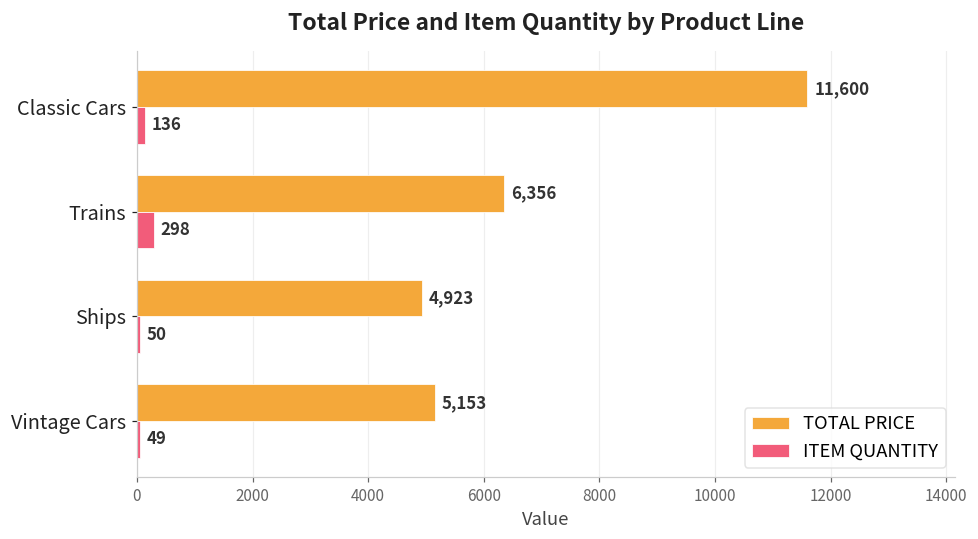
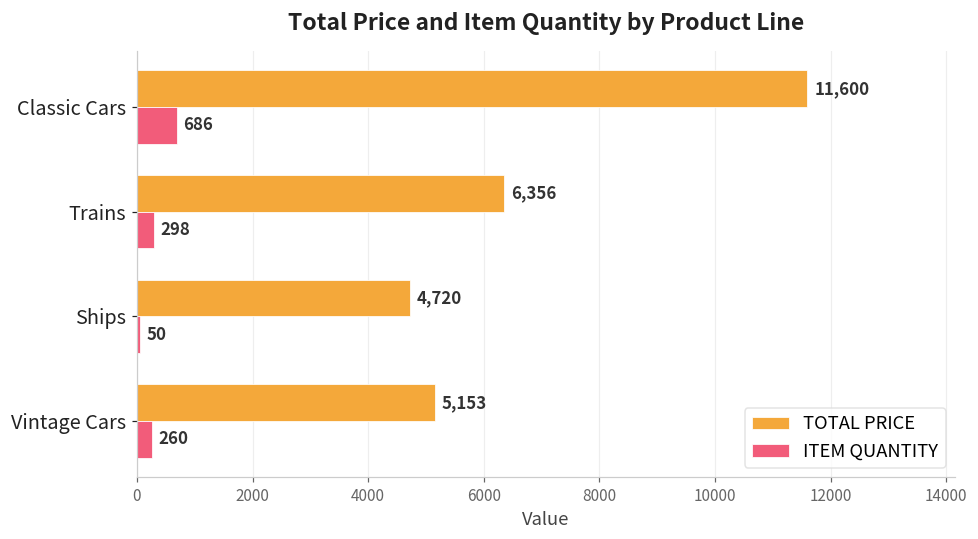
  {
    "TOTAL PRICE": {
      "Classic Cars": "11,600",
      "Trains": "6,356",
-     "Ships": "4,923",
+     "Ships": "4,720",
      "Vintage Cars": "5,153"
    },
    "ITEM QUANTITY": {
-     "Classic Cars": "136",
+     "Classic Cars": "686",
      "Trains": "298",
      "Ships": "50",
-     "Vintage Cars": "49"
+     "Vintage Cars": "260"
    }
  }
